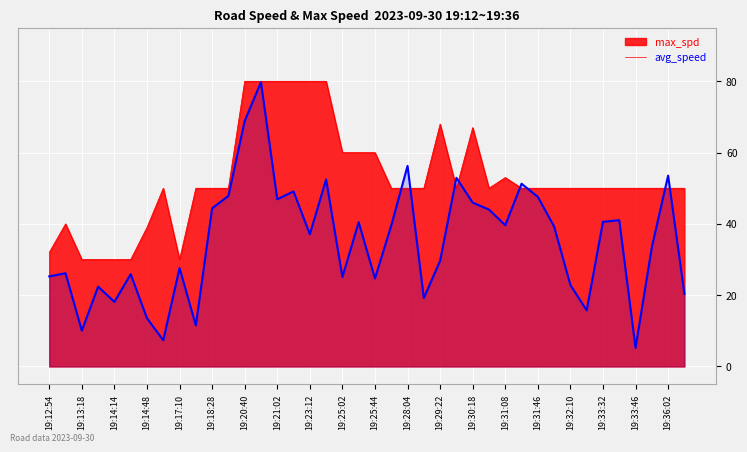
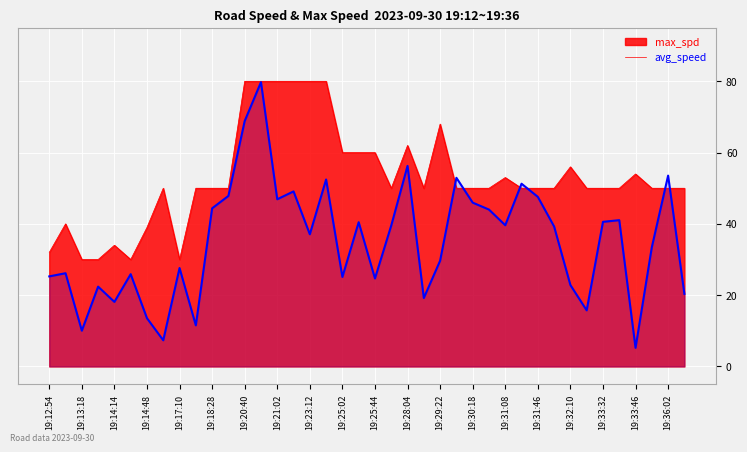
  {
    "max_spd": {
      "19:12:54": 32,
      "19:13:18": 30,
-     "19:14:14": 30,
+     "19:14:14": 34,
      "19:14:48": 39,
      "19:17:10": 30,
      "19:18:28": 50,
      "19:20:40": 80,
      "19:21:02": 80,
      "19:23:12": 80,
      "19:25:02": 60,
      "19:25:44": 60,
-     "19:28:04": 50,
+     "19:28:04": 62,
      "19:29:22": 68,
-     "19:30:18": 67,
+     "19:30:18": 50,
      "19:31:08": 53,
      "19:31:46": 50,
-     "19:32:10": 50,
+     "19:32:10": 56,
      "19:33:32": 50,
-     "19:33:46": 50,
+     "19:33:46": 54,
      "19:36:02": 50
    }
  }
